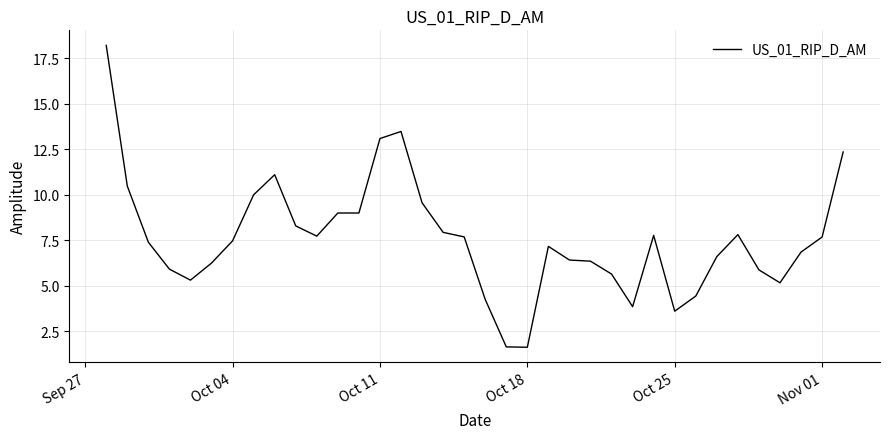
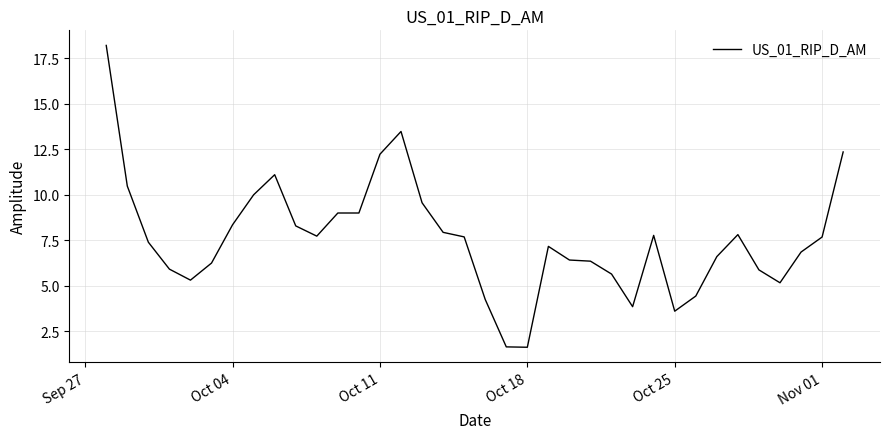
  {
-   "Oct 04": 7.5,
-   "Oct 11": 13.1,
+   "Oct 04": 8.4,
+   "Oct 11": 12.2,
    "Oct 18": 1.6,
    "Oct 25": 3.6,
    "Nov 01": 7.7
  }
